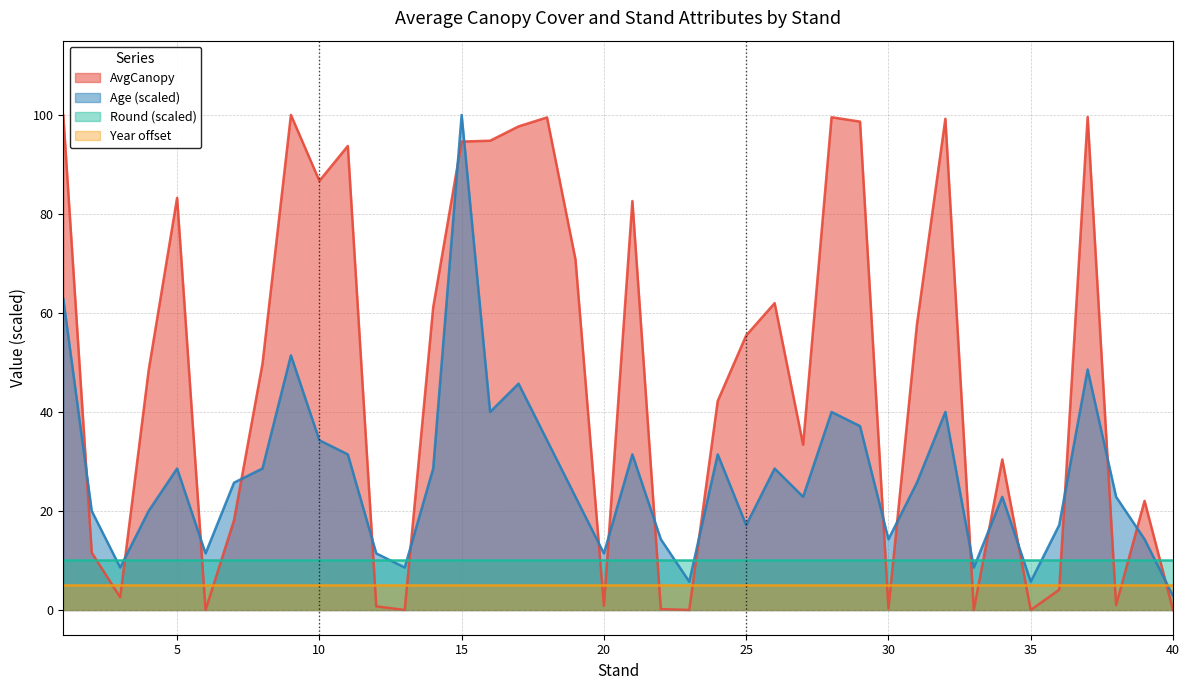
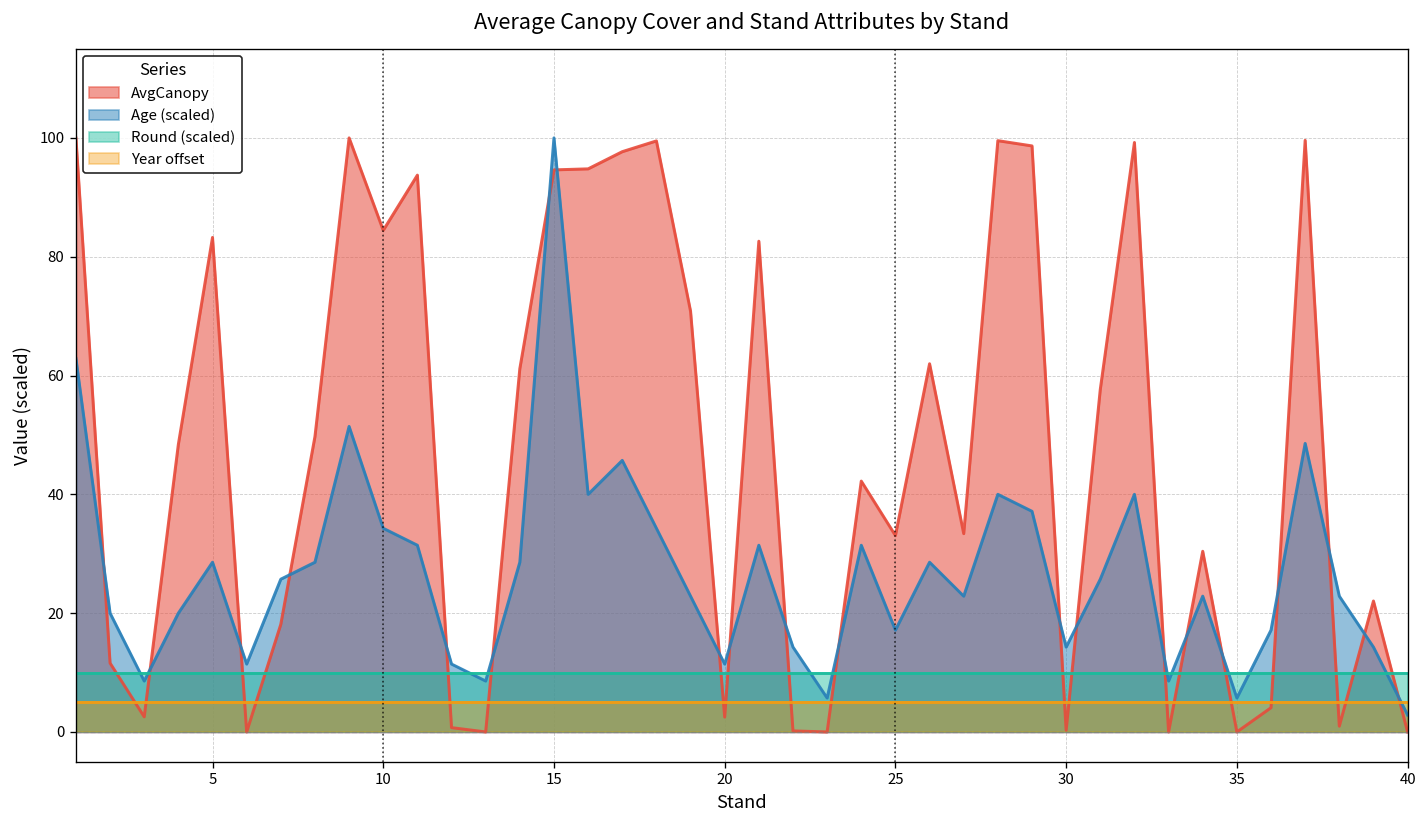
  {
    "AvgCanopy": {
      "5": 83,
-     "10": 87,
+     "10": 84,
      "15": 95,
-     "20": 1,
-     "25": 55,
+     "20": 3,
+     "25": 33,
      "30": 0,
      "35": 0,
      "40": 0
    },
    "Year offset": {
      "5": 5,
      "10": 5,
      "15": 5,
      "20": 5,
      "25": 5,
      "30": 5,
      "35": 5,
      "40": 5
    }
  }
